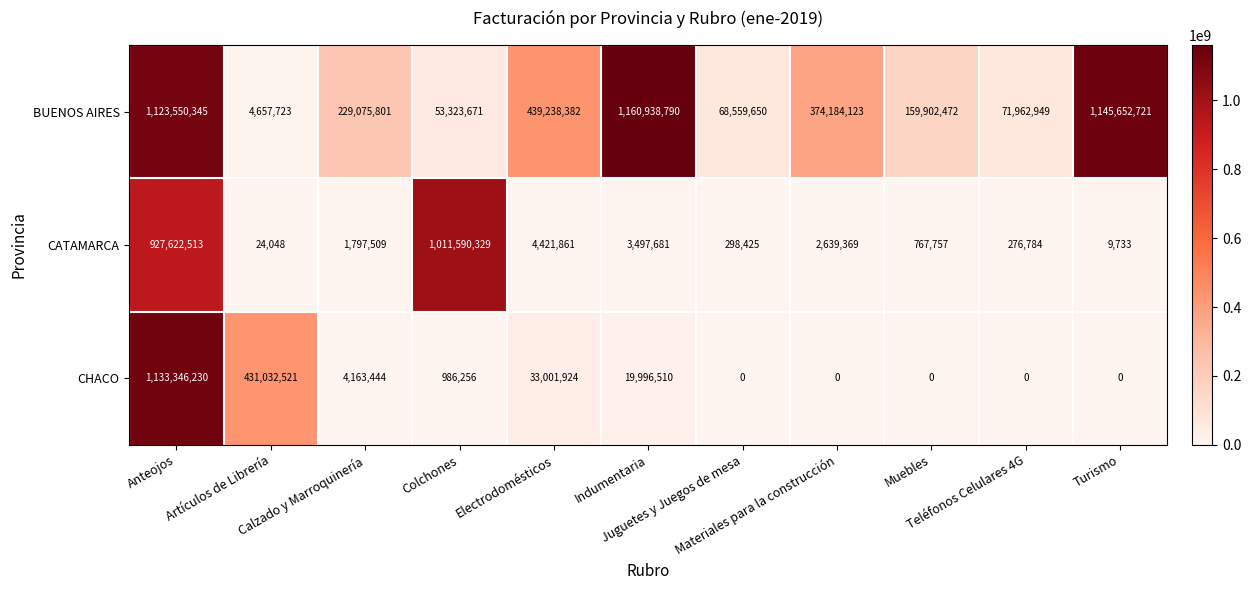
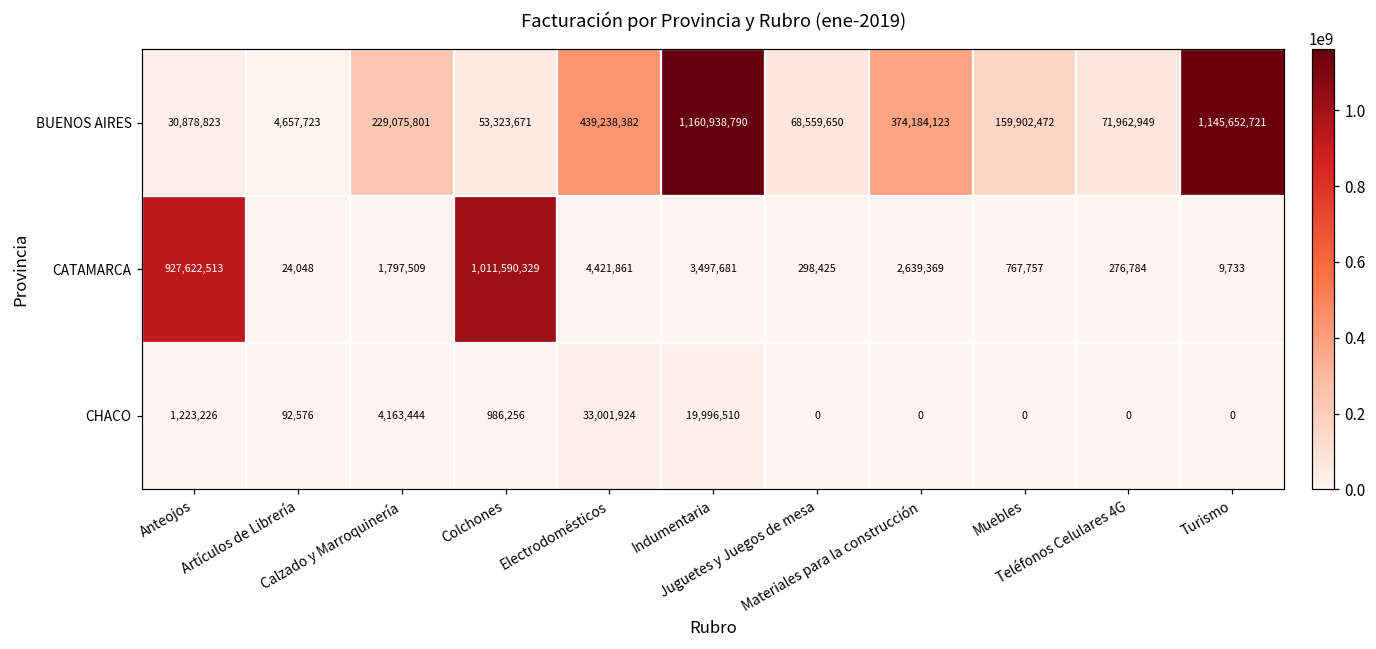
  {
    "BUENOS AIRES": {
-     "Anteojos": "1,123,550,345",
+     "Anteojos": "30,878,823",
      "Artículos de Librería": "4,657,723",
      "Calzado y Marroquinería": "229,075,801",
      "Colchones": "53,323,671",
      "Electrodomésticos": "439,238,382",
      "Indumentaria": "1,160,938,790",
      "Juguetes y Juegos de mesa": "68,559,650",
      "Materiales para la construcción": "374,184,123",
      "Muebles": "159,902,472",
      "Teléfonos Celulares 4G": "71,962,949",
      "Turismo": "1,145,652,721"
    },
    "CATAMARCA": {
      "Anteojos": "927,622,513",
      "Artículos de Librería": "24,048",
      "Calzado y Marroquinería": "1,797,509",
      "Colchones": "1,011,590,329",
      "Electrodomésticos": "4,421,861",
      "Indumentaria": "3,497,681",
      "Juguetes y Juegos de mesa": "298,425",
      "Materiales para la construcción": "2,639,369",
      "Muebles": "767,757",
      "Teléfonos Celulares 4G": "276,784",
      "Turismo": "9,733"
    },
    "CHACO": {
-     "Anteojos": "1,133,346,230",
-     "Artículos de Librería": "431,032,521",
+     "Anteojos": "1,223,226",
+     "Artículos de Librería": "92,576",
      "Calzado y Marroquinería": "4,163,444",
      "Colchones": "986,256",
      "Electrodomésticos": "33,001,924",
      "Indumentaria": "19,996,510",
      "Juguetes y Juegos de mesa": "0",
      "Materiales para la construcción": "0",
      "Muebles": "0",
      "Teléfonos Celulares 4G": "0",
      "Turismo": "0"
    }
  }
